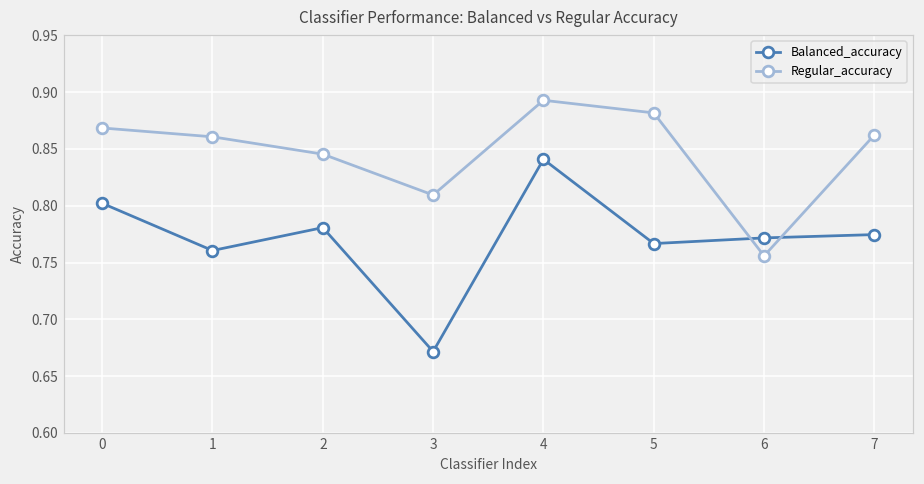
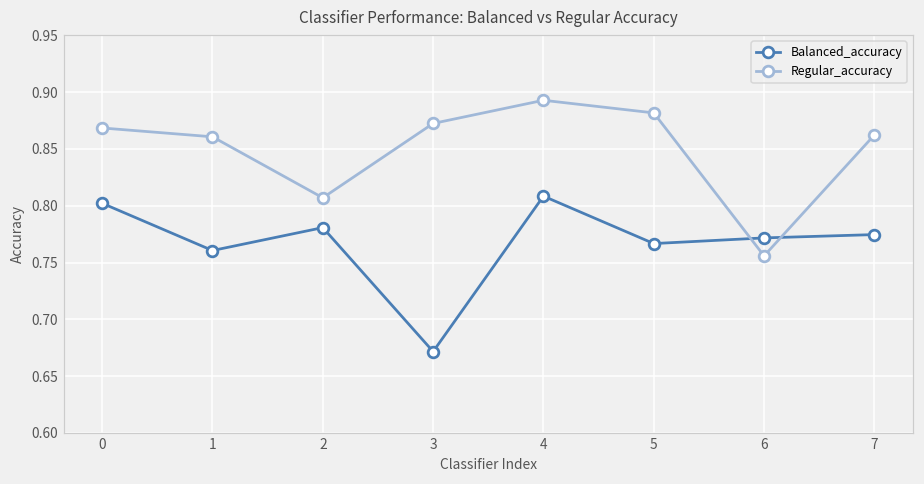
  {
    "Balanced_accuracy": {
      "0": 0.802,
      "1": 0.761,
      "2": 0.781,
      "3": 0.672,
-     "4": 0.841,
+     "4": 0.808,
      "5": 0.767,
      "6": 0.772,
      "7": 0.775
    },
    "Regular_accuracy": {
      "0": 0.868,
      "1": 0.861,
-     "2": 0.845,
-     "3": 0.809,
+     "2": 0.807,
+     "3": 0.872,
      "4": 0.893,
      "5": 0.882,
      "6": 0.756,
      "7": 0.862
    }
  }
